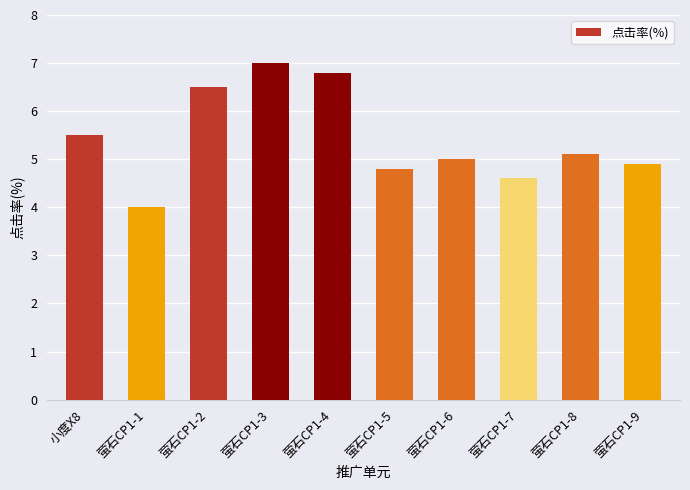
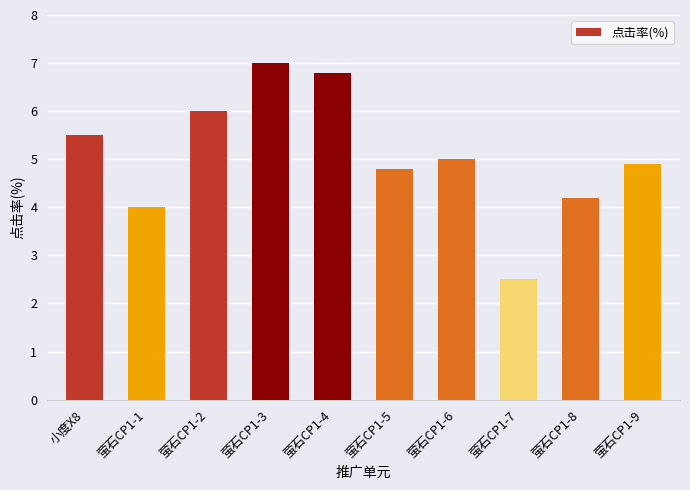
  {
    "小度X8": 5.5,
    "萤石CP1-1": 4.0,
-   "萤石CP1-2": 6.5,
+   "萤石CP1-2": 6.0,
    "萤石CP1-3": 7.0,
    "萤石CP1-4": 6.8,
    "萤石CP1-5": 4.8,
    "萤石CP1-6": 5.0,
-   "萤石CP1-7": 4.6,
-   "萤石CP1-8": 5.1,
+   "萤石CP1-7": 2.5,
+   "萤石CP1-8": 4.2,
    "萤石CP1-9": 4.9
  }
